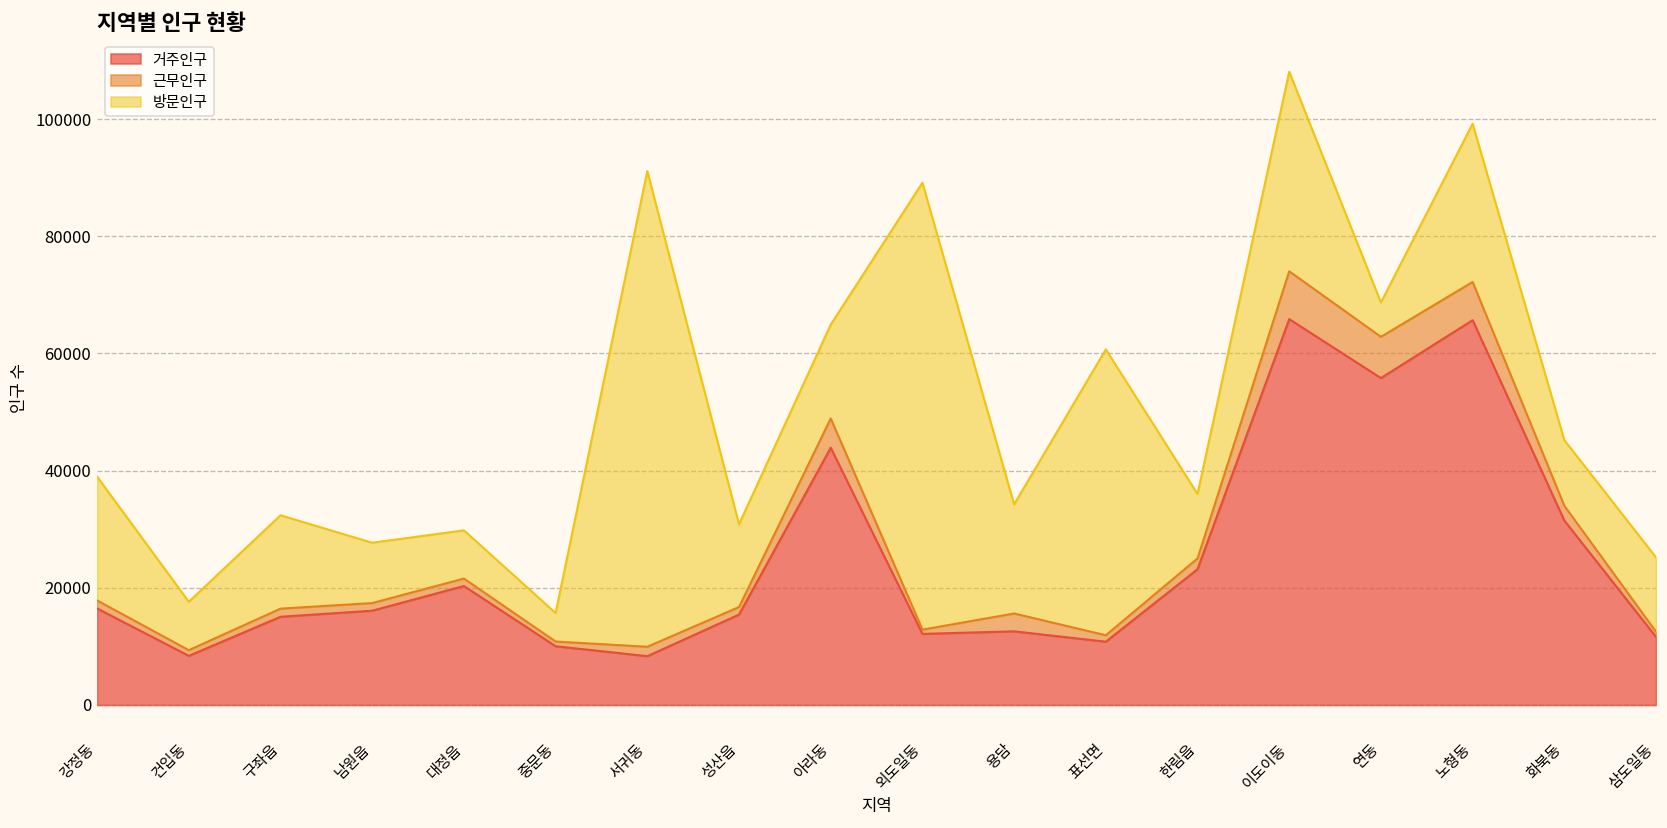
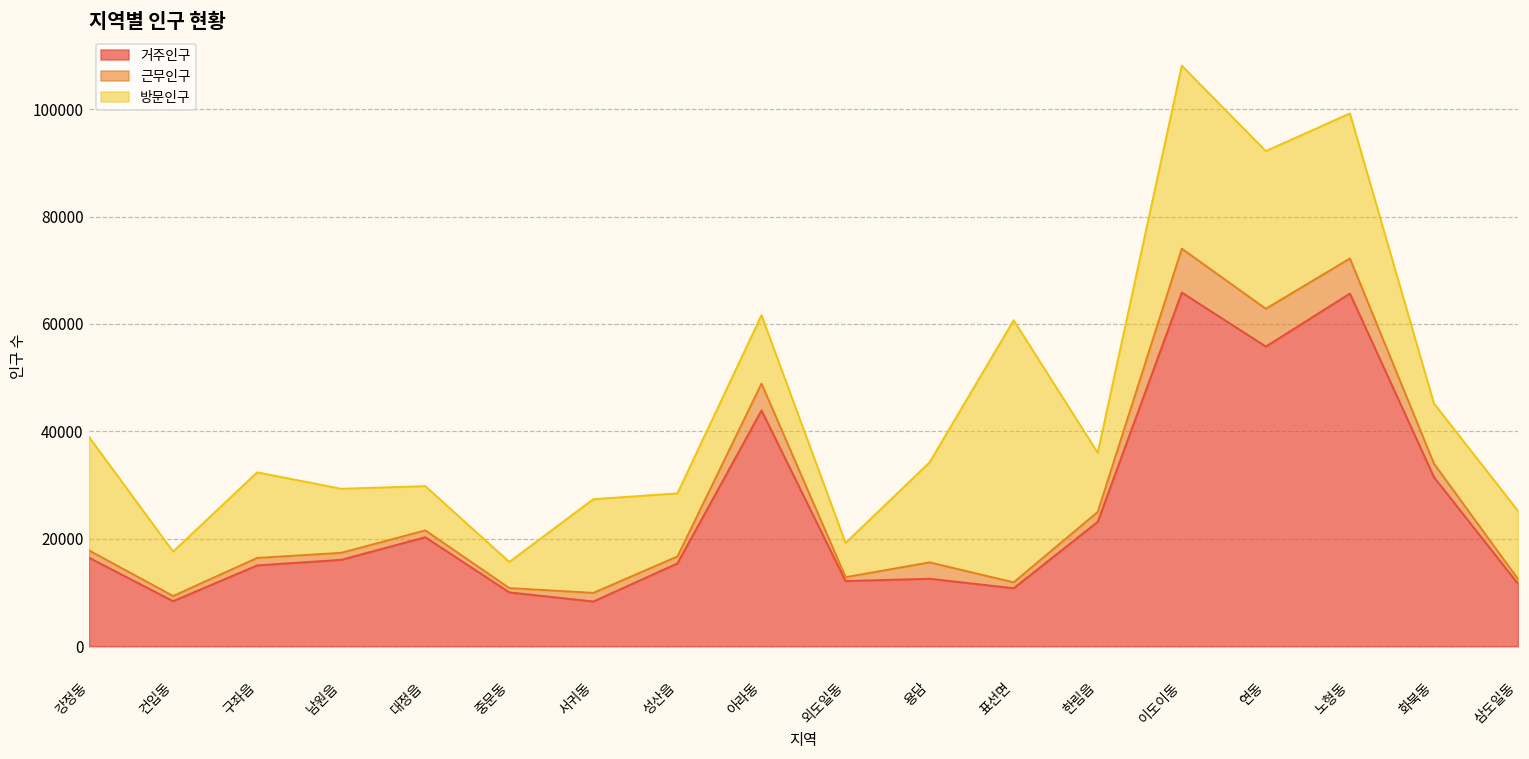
  {
    "방문인구": {
      "강정동": 21000,
      "건입동": 8000,
      "구좌읍": 16000,
-     "남원읍": 10000,
+     "남원읍": 12000,
      "대정읍": 8000,
      "중문동": 5000,
-     "서귀동": 81000,
-     "성산읍": 14000,
-     "아라동": 16000,
-     "외도일동": 76000,
+     "서귀동": 17000,
+     "성산읍": 12000,
+     "아라동": 13000,
+     "외도일동": 6000,
      "용담": 19000,
      "표선면": 49000,
      "한림읍": 11000,
      "이도이동": 34000,
-     "연동": 6000,
+     "연동": 29000,
      "노형동": 27000,
      "화북동": 11000,
      "삼도일동": 13000
    }
  }
